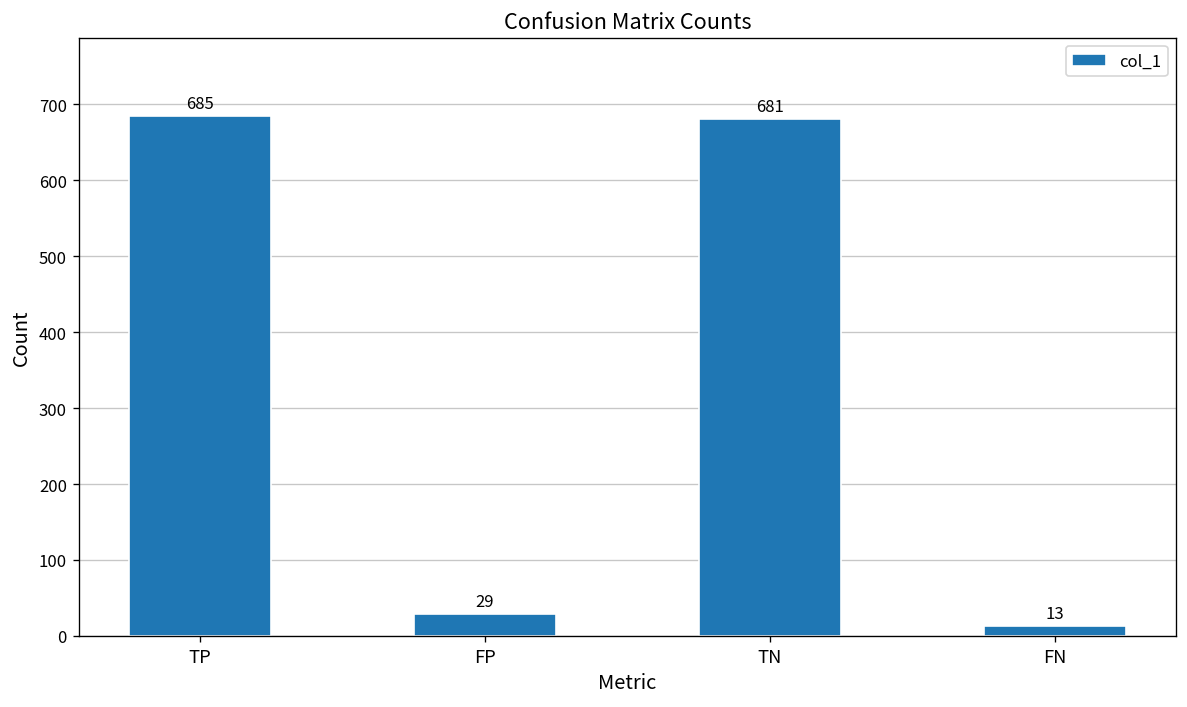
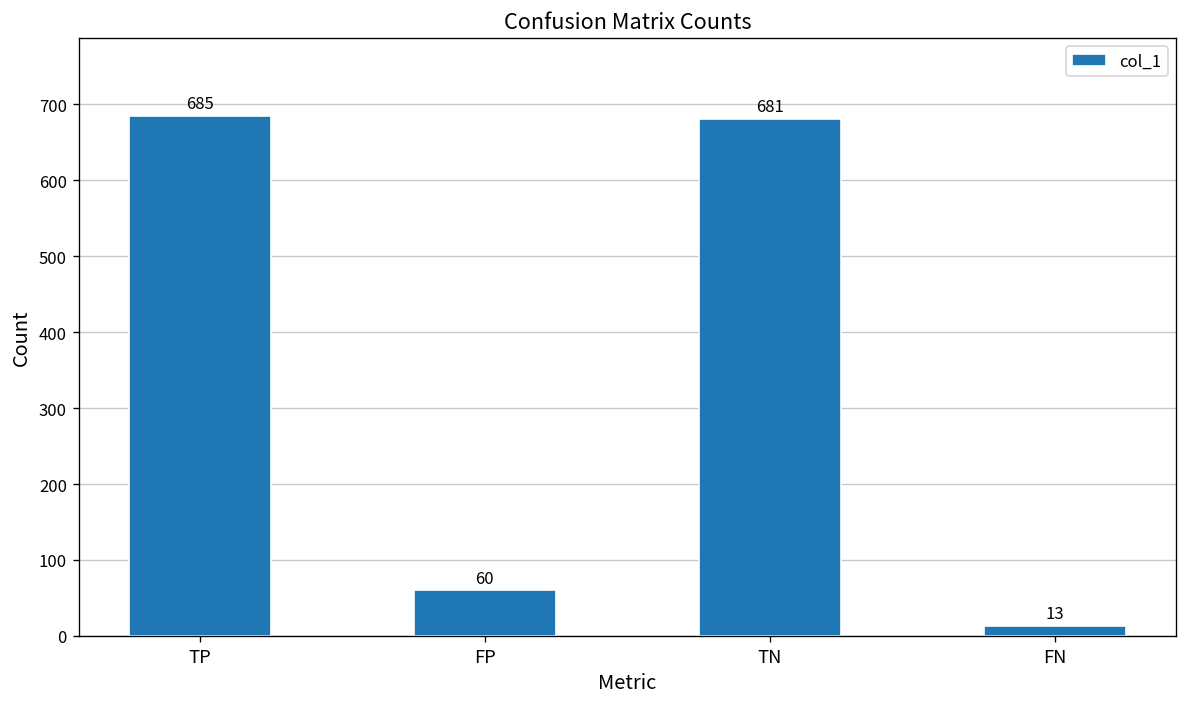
  {
    "TP": 685,
-   "FP": 29,
+   "FP": 60,
    "TN": 681,
    "FN": 13
  }
